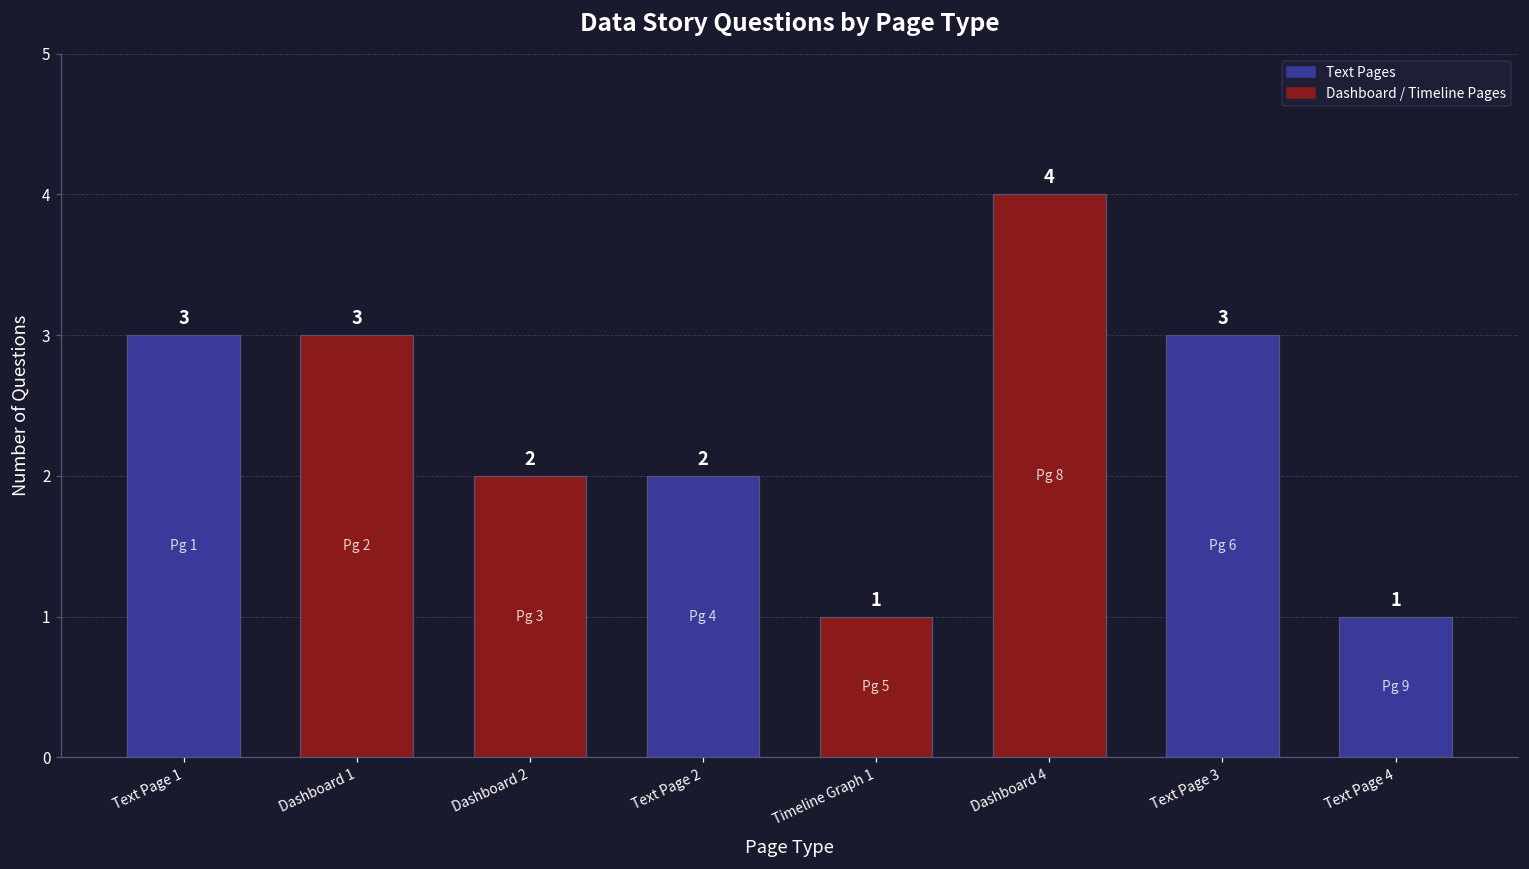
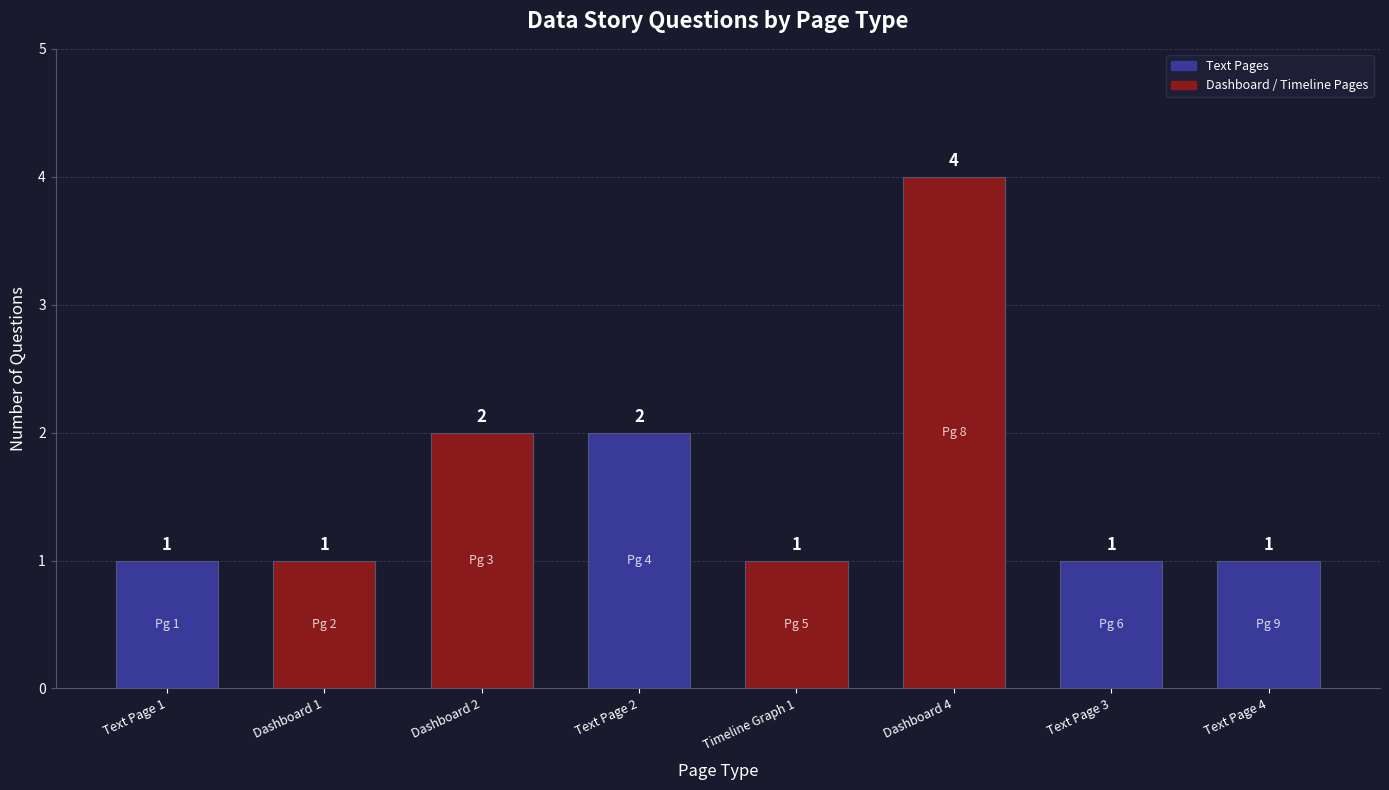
  {
-   "Text Page 1": 3,
-   "Dashboard 1": 3,
+   "Text Page 1": 1,
+   "Dashboard 1": 1,
    "Dashboard 2": 2,
    "Text Page 2": 2,
    "Timeline Graph 1": 1,
    "Dashboard 4": 4,
-   "Text Page 3": 3,
+   "Text Page 3": 1,
    "Text Page 4": 1
  }
